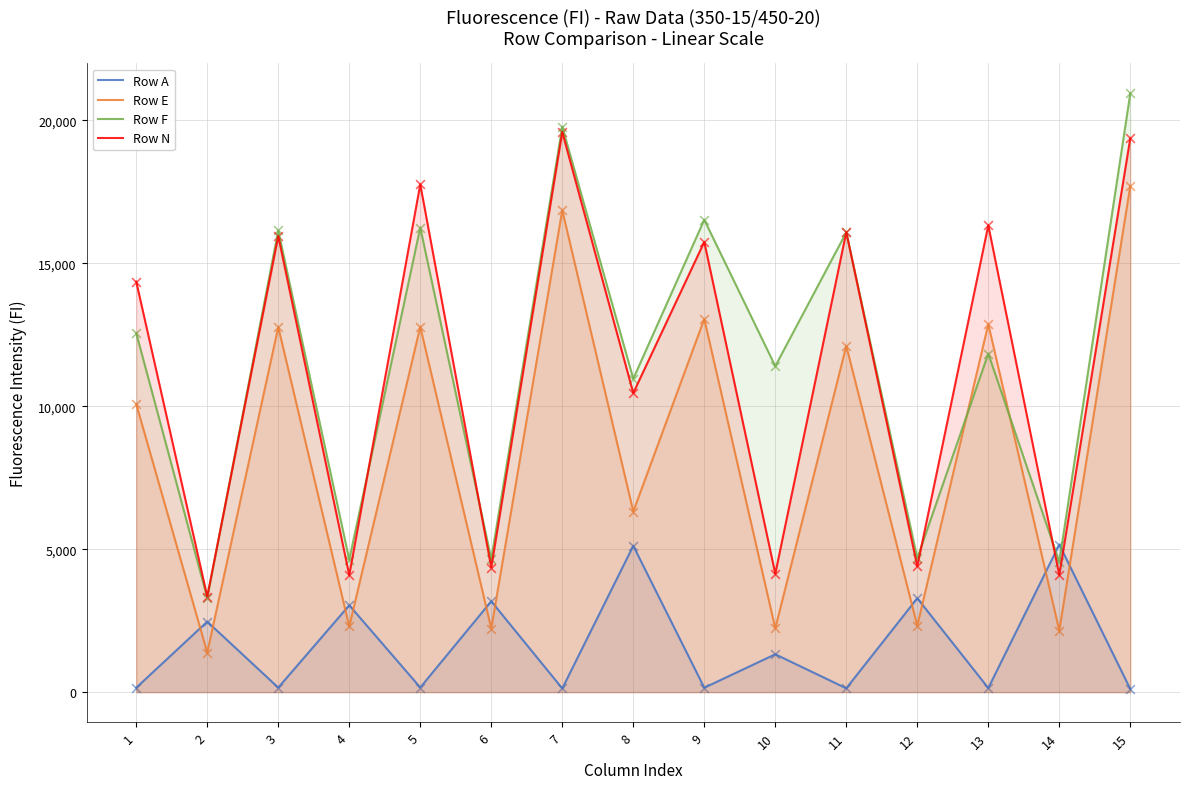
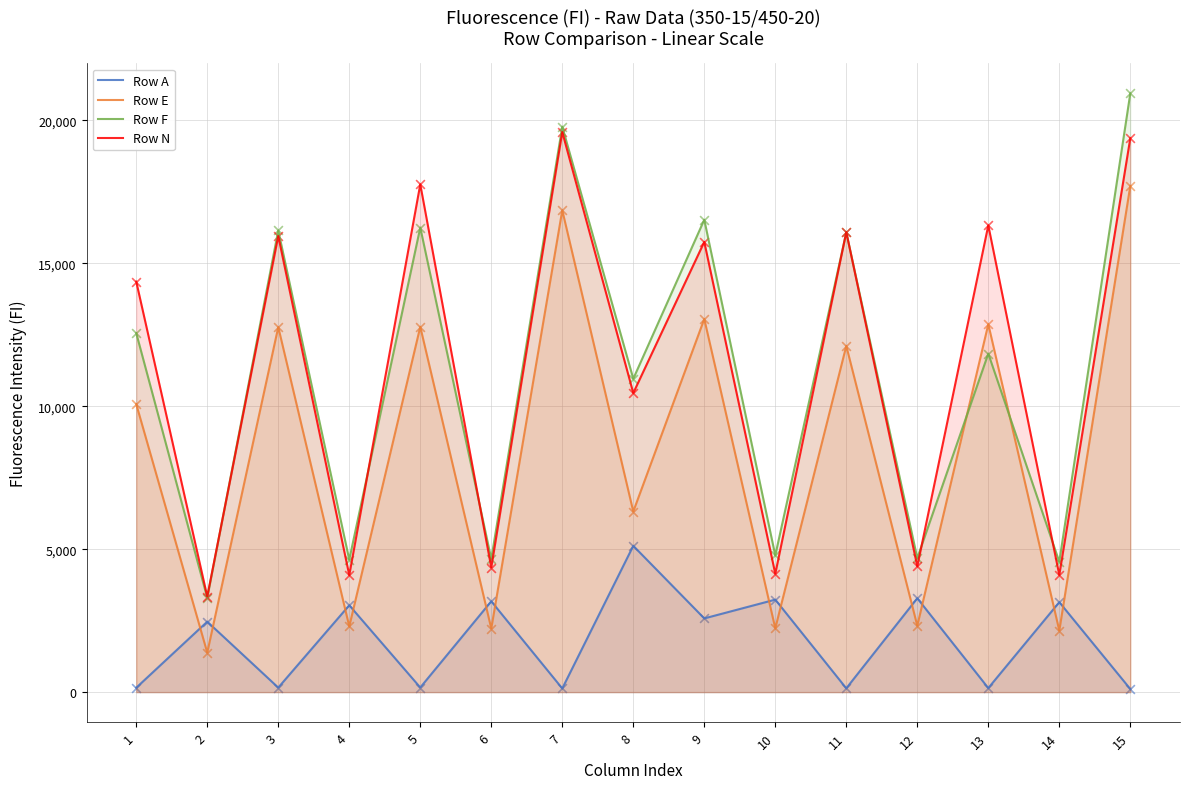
  {
    "Row A": {
      "1": "200",
      "2": "2,500",
      "3": "200",
      "4": "3,000",
      "5": "200",
      "6": "3,200",
      "7": "100",
      "8": "5,100",
-     "9": "200",
-     "10": "1,300",
+     "9": "2,600",
+     "10": "3,200",
      "11": "100",
      "12": "3,300",
      "13": "100",
-     "14": "5,200",
+     "14": "3,100",
      "15": "100"
    },
    "Row E": {
      "1": "10,100",
      "2": "1,400",
      "3": "12,800",
      "4": "2,300",
      "5": "12,800",
      "6": "2,200",
      "7": "16,900",
      "8": "6,300",
      "9": "13,000",
      "10": "2,200",
      "11": "12,100",
      "12": "2,300",
      "13": "12,900",
      "14": "2,200",
      "15": "17,700"
    },
    "Row F": {
      "1": "12,600",
      "3": "16,100",
      "4": "4,600",
      "5": "16,200",
      "6": "4,700",
      "7": "19,800",
      "8": "11,000",
      "9": "16,500",
-     "10": "11,400",
+     "10": "4,800",
      "12": "4,700",
      "13": "11,800",
      "14": "4,600",
      "15": "20,900"
    },
    "Row N": {
      "1": "14,400",
      "3": "15,900",
      "4": "4,100",
      "5": "17,800",
      "6": "4,400",
      "7": "19,600",
      "8": "10,500",
      "9": "15,700",
      "10": "4,100",
      "12": "4,400",
      "13": "16,300",
      "14": "4,100",
      "15": "19,400"
    }
  }
